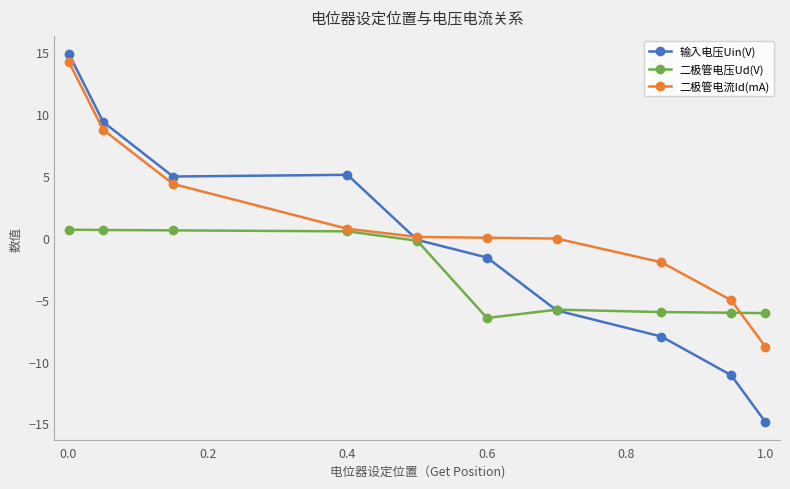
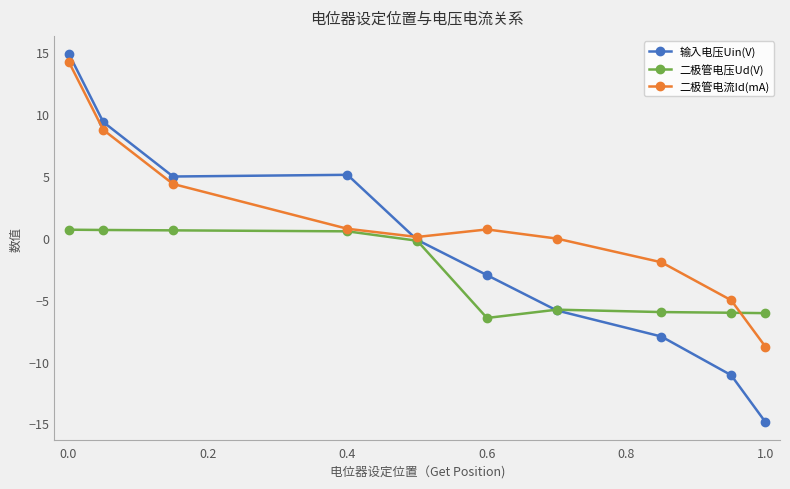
  {
    "输入电压Uin(V)": {
      "0.4": 5.1,
-     "0.6": -1.6
+     "0.6": -3.0
    },
    "二极管电压Ud(V)": {
      "0.6": -6.5
    },
    "二极管电流Id(mA)": {
-     "0.6": 0.0
+     "0.6": 0.7
    }
  }
